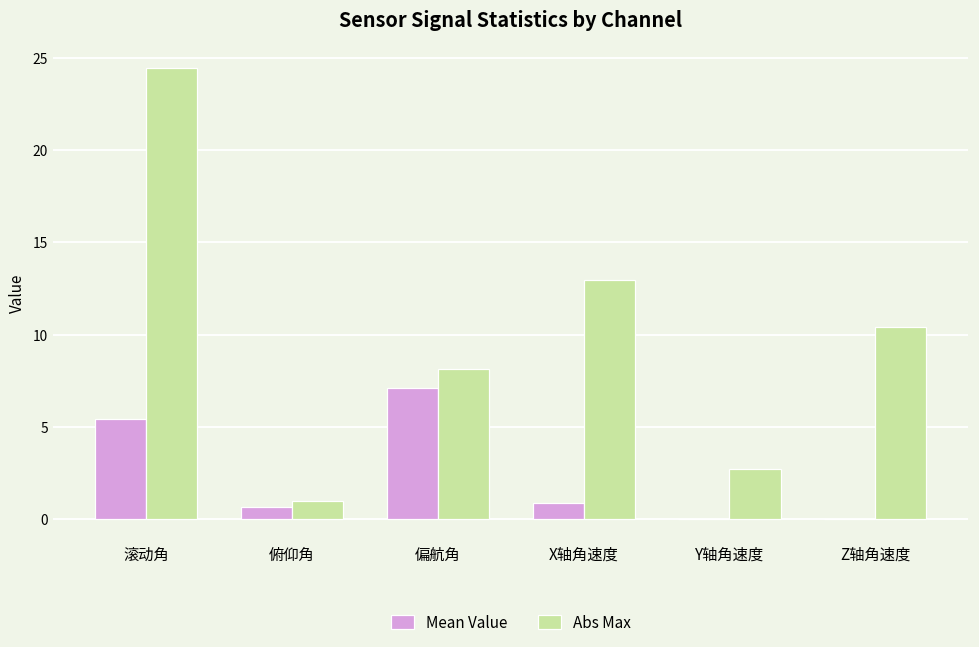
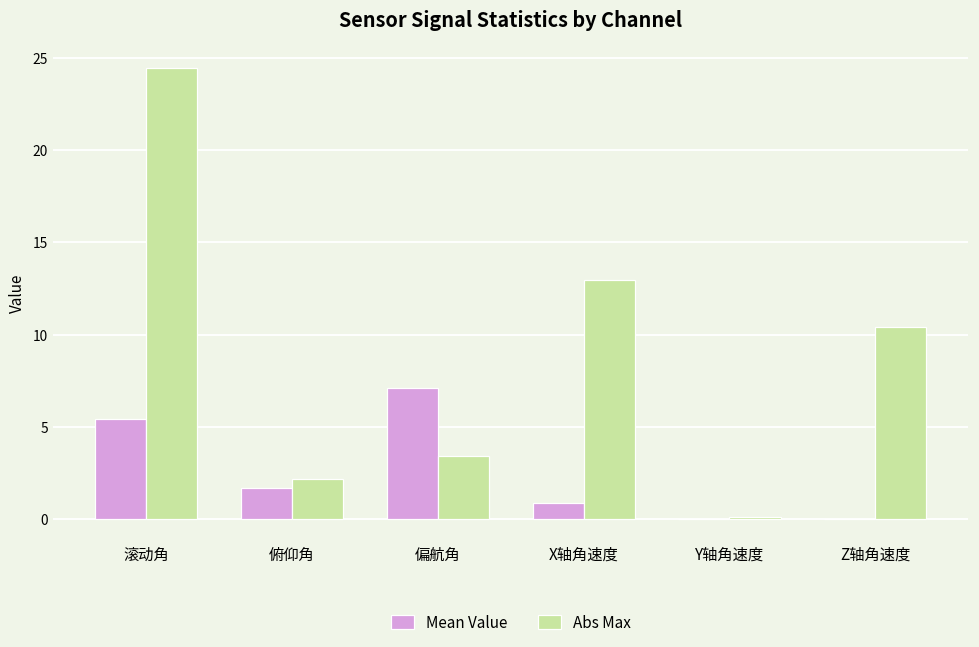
  {
    "Mean Value": {
      "滚动角": 5.4,
-     "俯仰角": 0.6,
+     "俯仰角": 1.7,
      "偏航角": 7.1,
      "X轴角速度": 0.9,
      "Y轴角速度": 0.0
    },
    "Abs Max": {
      "滚动角": 24.5,
-     "俯仰角": 1.0,
-     "偏航角": 8.1,
+     "俯仰角": 2.2,
+     "偏航角": 3.4,
      "X轴角速度": 13.0,
-     "Y轴角速度": 2.7,
+     "Y轴角速度": 0.1,
      "Z轴角速度": 10.4
    }
  }
